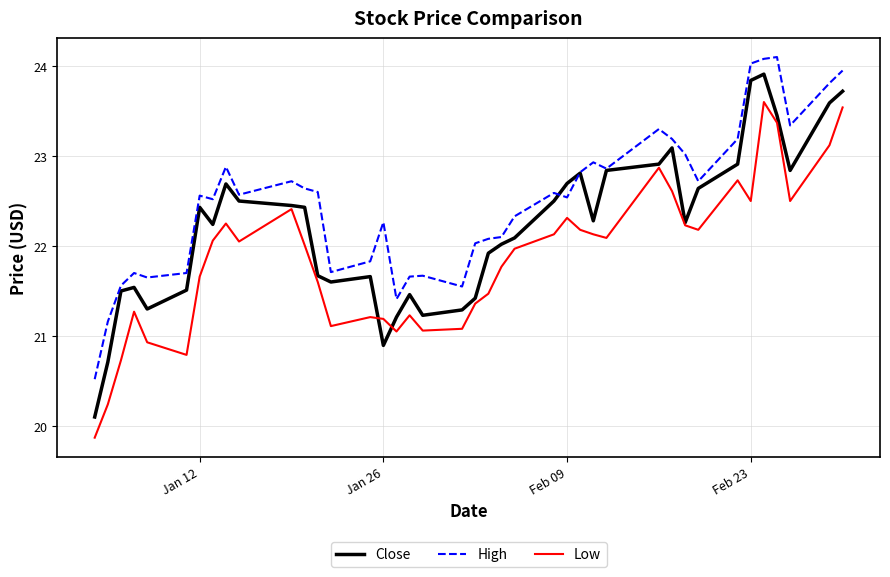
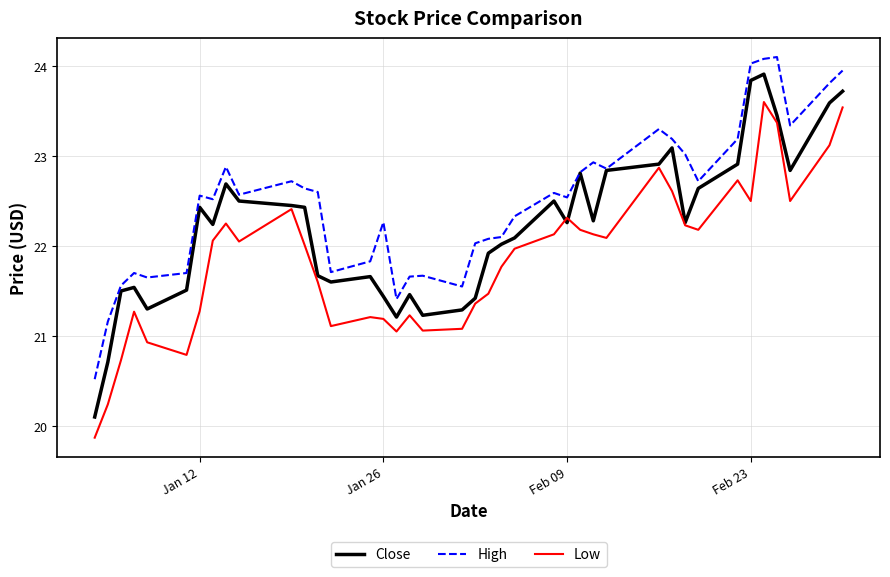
  {
    "Close": {
      "Jan 12": 22.4,
-     "Jan 26": 20.9,
-     "Feb 09": 22.7,
+     "Jan 26": 21.4,
+     "Feb 09": 22.3,
      "Feb 23": 23.8
    },
    "High": {
      "Jan 12": 22.6,
      "Jan 26": 22.3,
      "Feb 09": 22.5,
      "Feb 23": 24.0
    },
    "Low": {
-     "Jan 12": 21.7,
+     "Jan 12": 21.3,
      "Jan 26": 21.2,
      "Feb 09": 22.3,
      "Feb 23": 22.5
    }
  }
